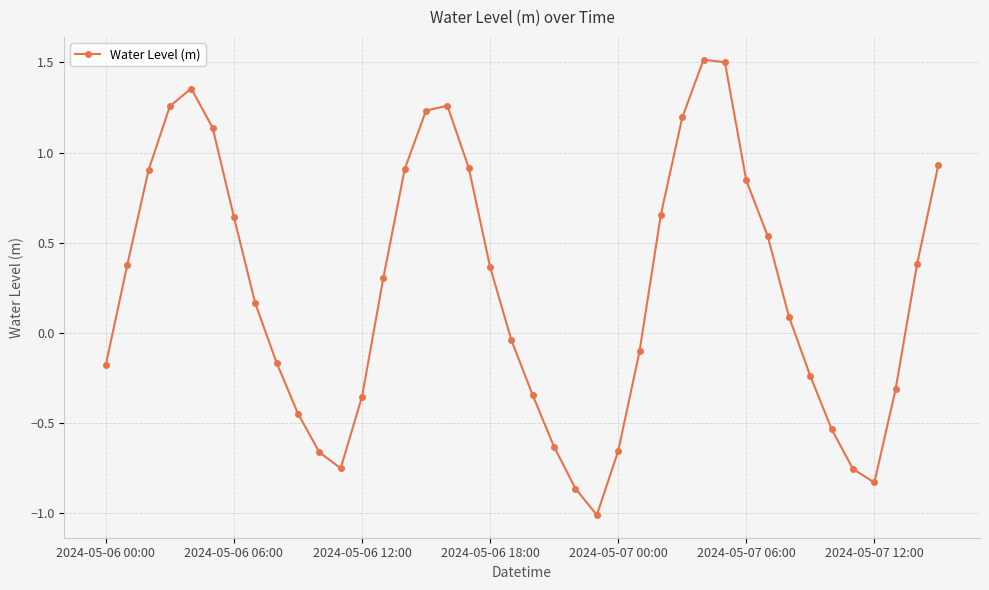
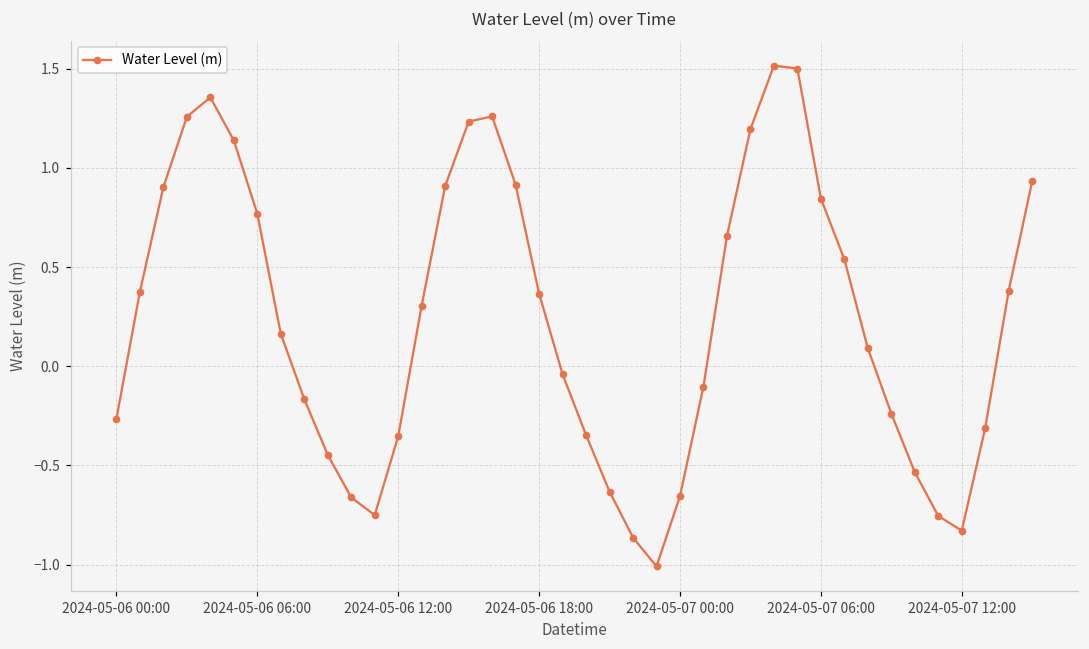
  {
-   "2024-05-06 00:00": -0.18,
-   "2024-05-06 06:00": 0.64,
+   "2024-05-06 00:00": -0.26,
+   "2024-05-06 06:00": 0.77,
    "2024-05-06 12:00": -0.35,
    "2024-05-06 18:00": 0.37,
    "2024-05-07 00:00": -0.66,
    "2024-05-07 06:00": 0.85,
    "2024-05-07 12:00": -0.83
  }
